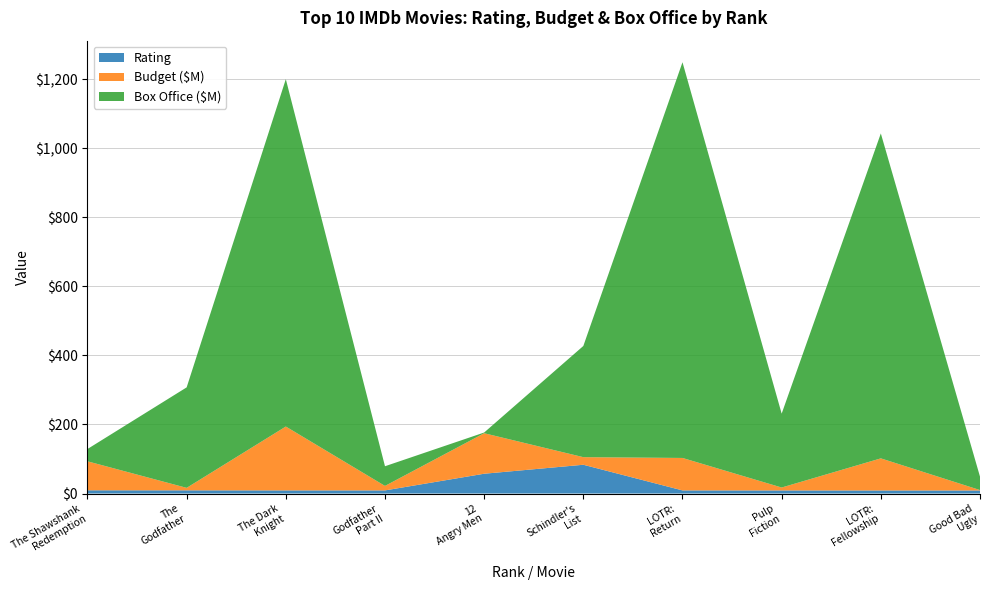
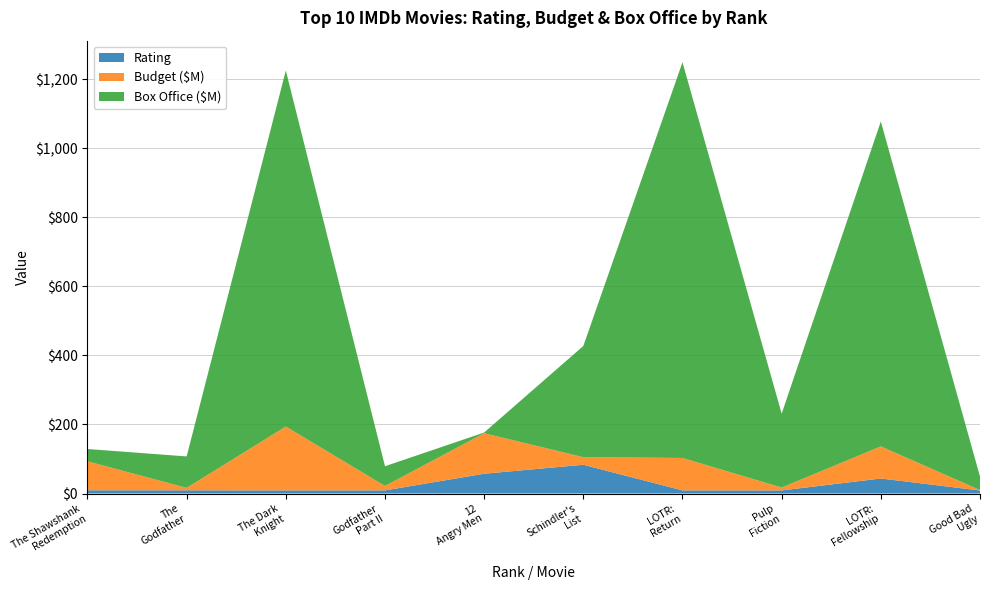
  {
    "Rating": {
      "The Shawshank Redemption": "$10",
      "The Dark Knight": "$10",
      "Godfather Part II": "$10",
      "12 Angry Men": "$60",
      "Schindler's List": "$80",
      "LOTR: Return": "$10",
      "Pulp Fiction": "$10",
-     "LOTR: Fellowship": "$10"
+     "LOTR: Fellowship": "$40"
    },
    "Budget ($M)": {
      "The Shawshank Redemption": "$80",
      "The Dark Knight": "$190",
      "Godfather Part II": "$10",
      "Schindler's List": "$20",
      "LOTR: Return": "$90",
      "Pulp Fiction": "$10",
      "LOTR: Fellowship": "$90"
    },
    "Box Office ($M)": {
      "The Shawshank Redemption": "$40",
-     "The Godfather": "$290",
-     "The Dark Knight": "$1,010",
+     "The Godfather": "$90",
+     "The Dark Knight": "$1,030",
      "Godfather Part II": "$60",
      "Schindler's List": "$320",
      "LOTR: Return": "$1,150",
      "Pulp Fiction": "$210",
      "LOTR: Fellowship": "$940",
      "Good Bad Ugly": "$40"
    }
  }
